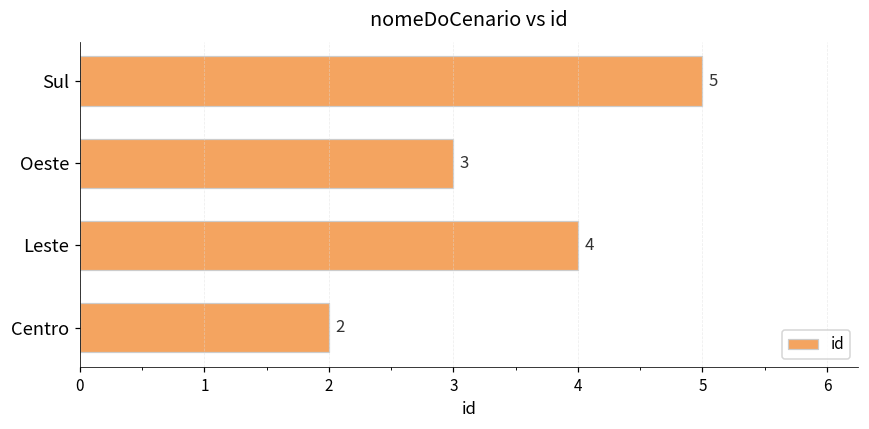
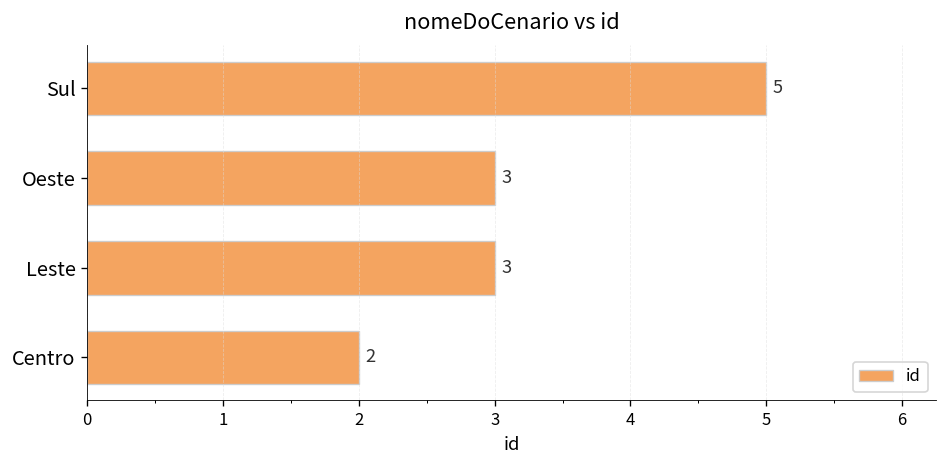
  {
    "Sul": 5,
    "Oeste": 3,
-   "Leste": 4,
+   "Leste": 3,
    "Centro": 2
  }
